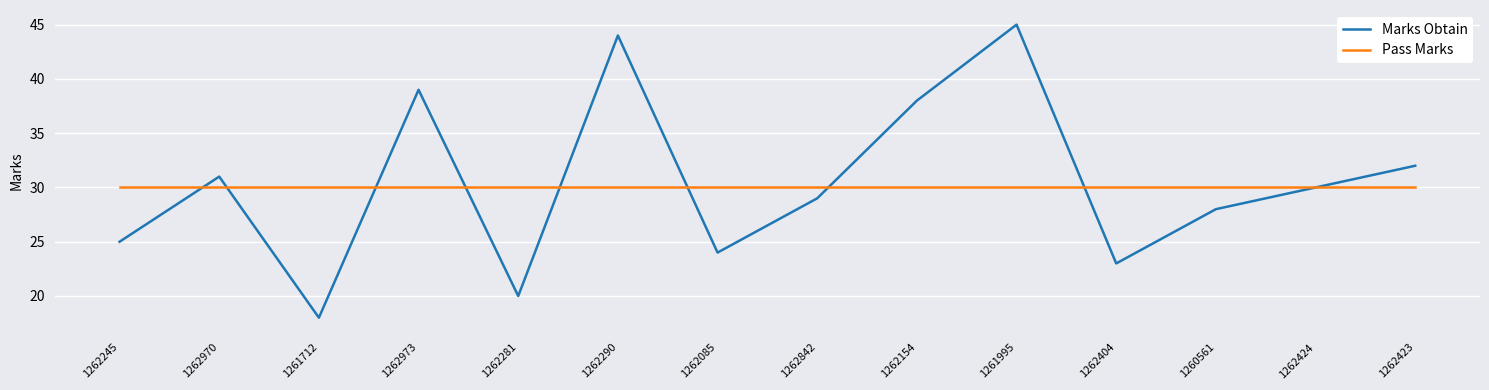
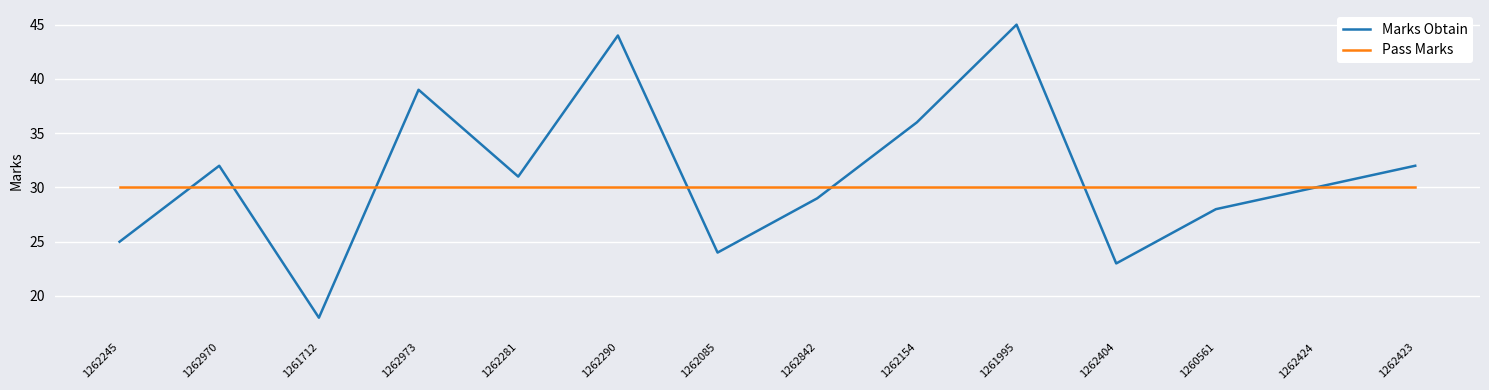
  {
    "Marks Obtain": {
      "1262245": 25,
-     "1262970": 31,
+     "1262970": 32,
      "1261712": 18,
      "1262973": 39,
-     "1262281": 20,
+     "1262281": 31,
      "1262290": 44,
      "1262085": 24,
      "1262842": 29,
-     "1262154": 38,
+     "1262154": 36,
      "1261995": 45,
      "1262404": 23,
      "1260561": 28,
      "1262423": 32
    },
    "Pass Marks": {
      "1262245": 30,
      "1262970": 30,
      "1261712": 30,
      "1262973": 30,
      "1262281": 30,
      "1262290": 30,
      "1262085": 30,
      "1262842": 30,
      "1262154": 30,
      "1261995": 30,
      "1262404": 30,
      "1260561": 30,
      "1262423": 30
    }
  }
